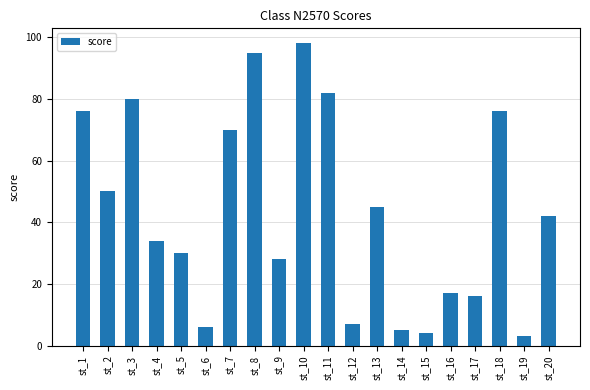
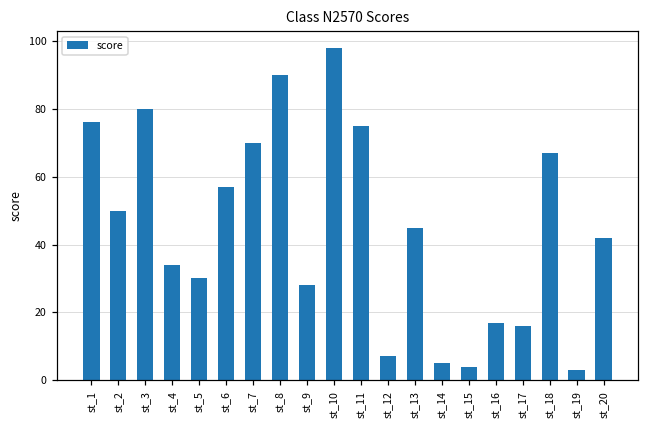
  {
    "st_1": 76,
    "st_2": 50,
    "st_3": 80,
    "st_4": 34,
    "st_5": 30,
-   "st_6": 6,
+   "st_6": 57,
    "st_7": 70,
-   "st_8": 95,
+   "st_8": 90,
    "st_9": 28,
    "st_10": 98,
-   "st_11": 82,
+   "st_11": 75,
    "st_12": 7,
    "st_13": 45,
    "st_14": 5,
    "st_15": 4,
    "st_16": 17,
    "st_17": 16,
-   "st_18": 76,
+   "st_18": 67,
    "st_19": 3,
    "st_20": 42
  }
